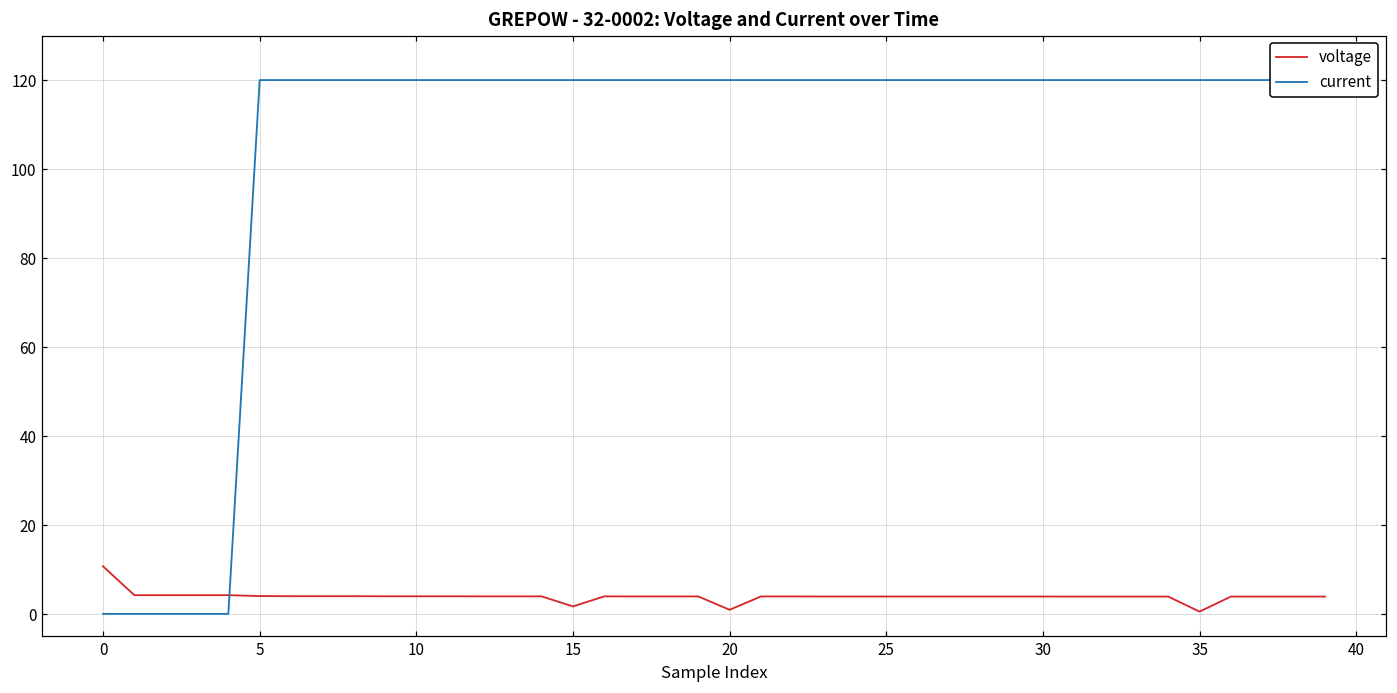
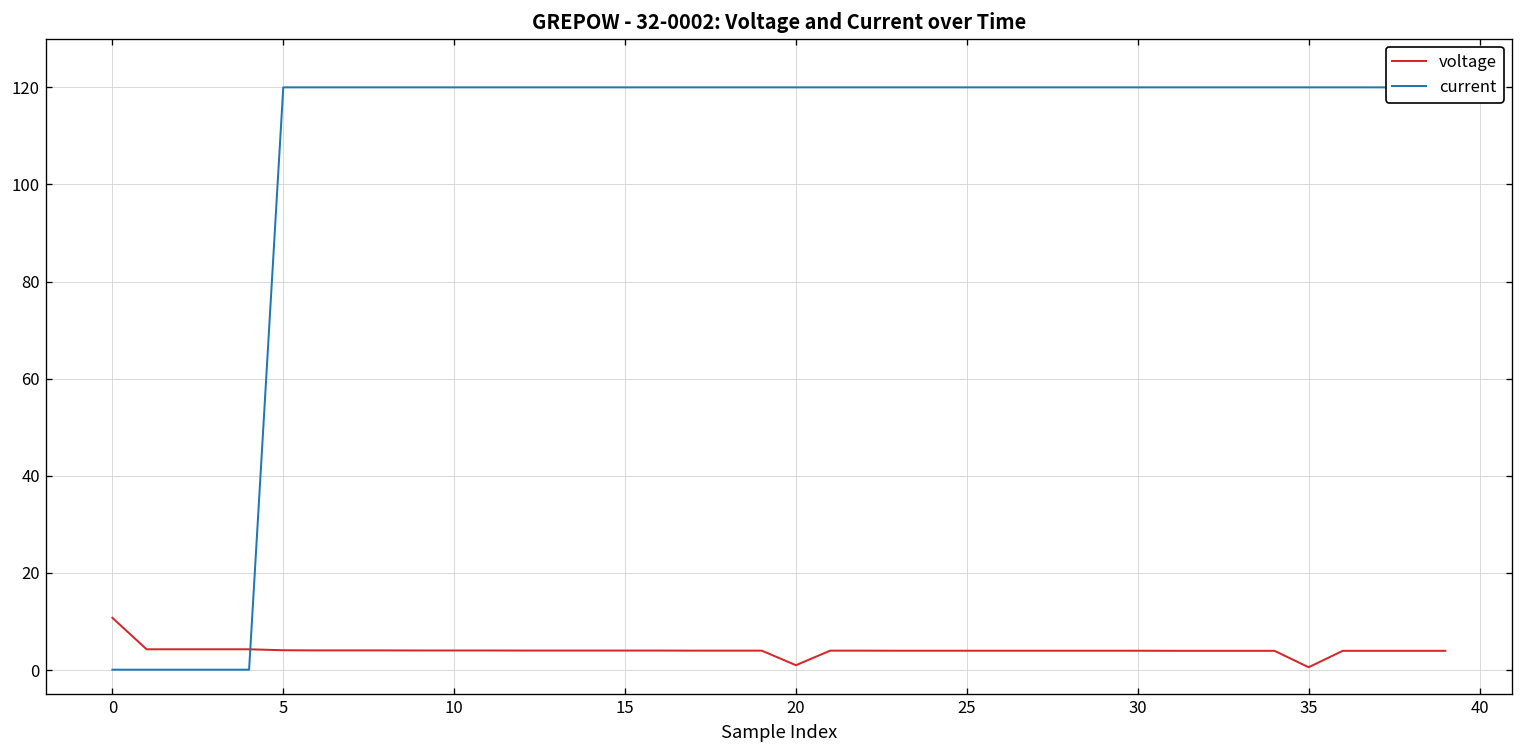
  {
    "voltage": {
      "0": 11,
      "5": 4,
      "10": 4,
-     "15": 2,
+     "15": 4,
      "20": 1,
      "25": 4,
      "30": 4,
      "35": 1
    },
    "current": {
      "0": 0,
      "5": 120,
      "10": 120,
      "15": 120,
      "20": 120,
      "25": 120,
      "30": 120,
      "35": 120
    }
  }
